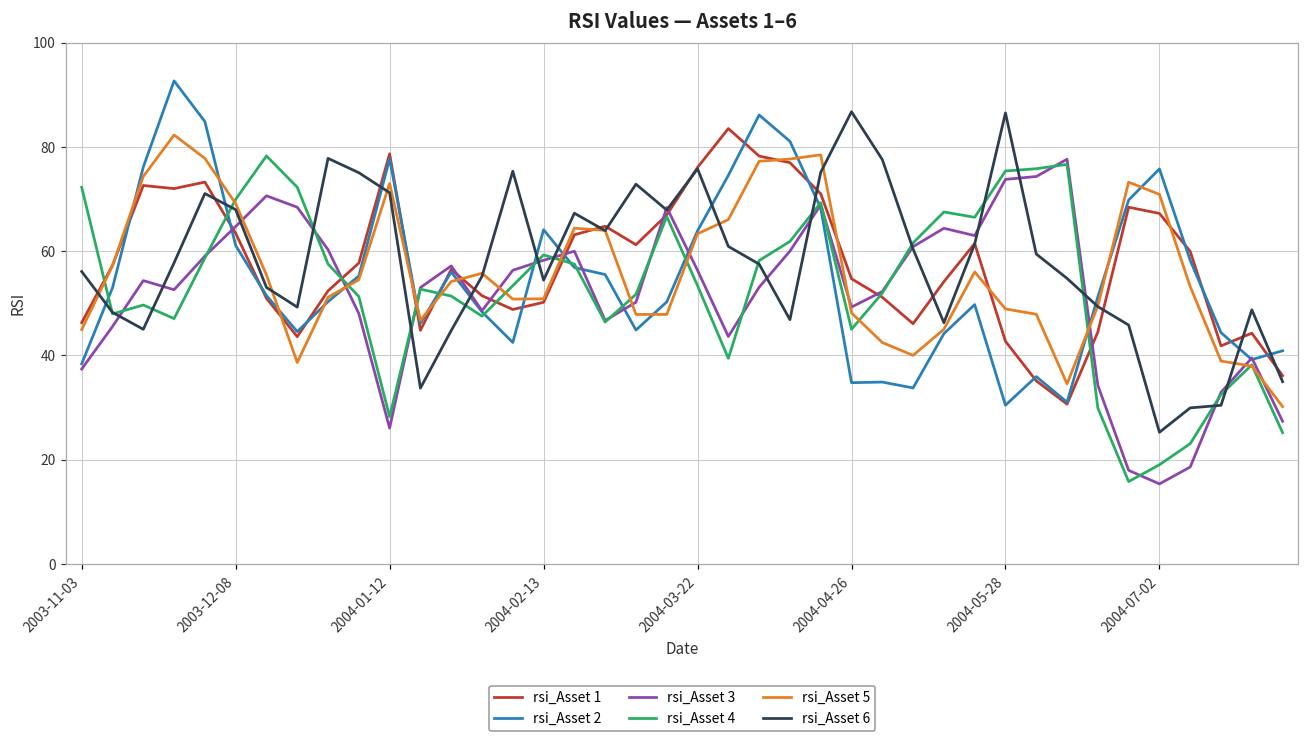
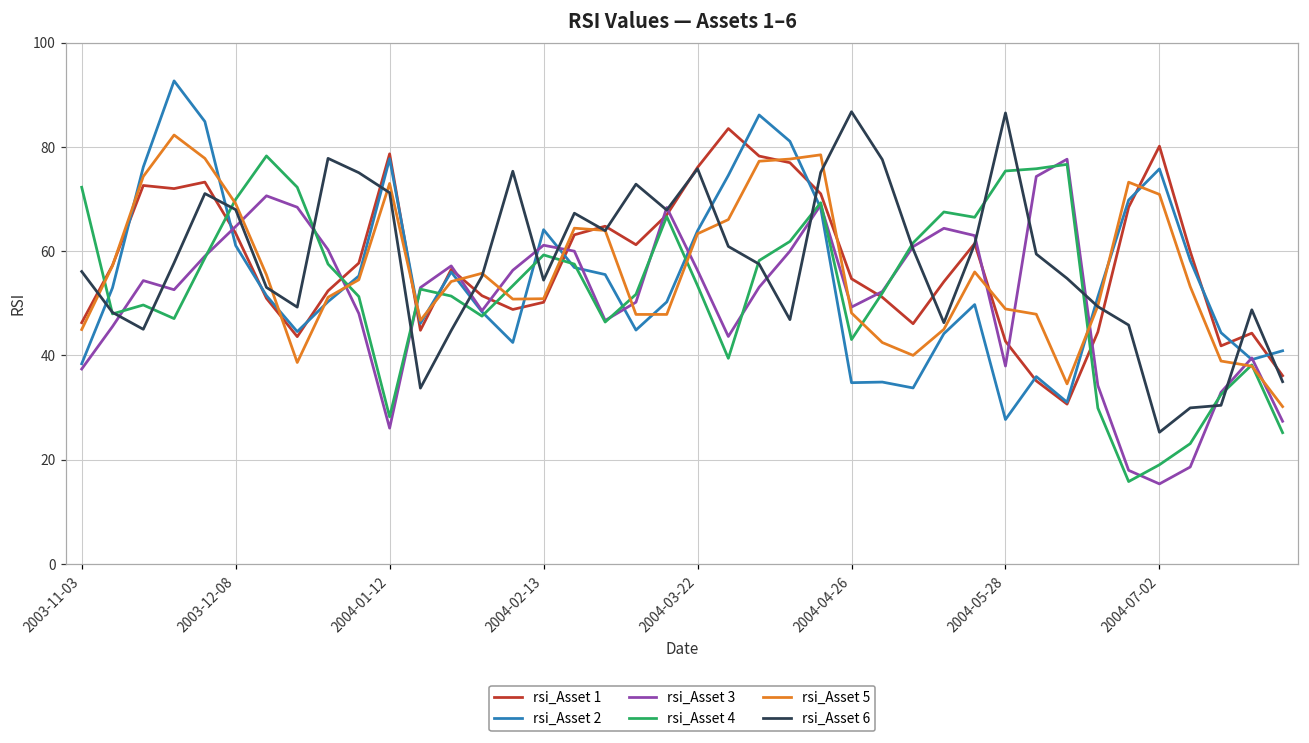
  {
    "rsi_Asset 1": {
      "2003-11-03": 46,
      "2003-12-08": 63,
      "2004-01-12": 79,
      "2004-02-13": 50,
      "2004-04-26": 55,
      "2004-05-28": 43,
-     "2004-07-02": 67
+     "2004-07-02": 80
    },
    "rsi_Asset 2": {
      "2003-11-03": 38,
      "2003-12-08": 61,
      "2004-01-12": 78,
      "2004-02-13": 64,
      "2004-03-22": 64,
      "2004-04-26": 35,
-     "2004-05-28": 30,
+     "2004-05-28": 28,
      "2004-07-02": 76
    },
    "rsi_Asset 3": {
      "2003-11-03": 37,
      "2003-12-08": 65,
      "2004-01-12": 26,
-     "2004-02-13": 58,
+     "2004-02-13": 61,
      "2004-03-22": 56,
      "2004-04-26": 49,
-     "2004-05-28": 74,
+     "2004-05-28": 38,
      "2004-07-02": 15
    },
    "rsi_Asset 4": {
      "2003-11-03": 72,
      "2003-12-08": 70,
      "2004-01-12": 28,
      "2004-02-13": 59,
      "2004-03-22": 53,
-     "2004-04-26": 45,
+     "2004-04-26": 43,
      "2004-05-28": 75,
      "2004-07-02": 19
    },
    "rsi_Asset 5": {
      "2003-11-03": 45,
      "2003-12-08": 69,
      "2004-01-12": 73,
      "2004-02-13": 51,
      "2004-03-22": 63,
      "2004-04-26": 48,
      "2004-05-28": 49,
      "2004-07-02": 71
    },
    "rsi_Asset 6": {
      "2003-11-03": 56,
      "2003-12-08": 68,
      "2004-01-12": 71,
      "2004-02-13": 54,
      "2004-04-26": 87,
      "2004-05-28": 86,
      "2004-07-02": 25
    }
  }
